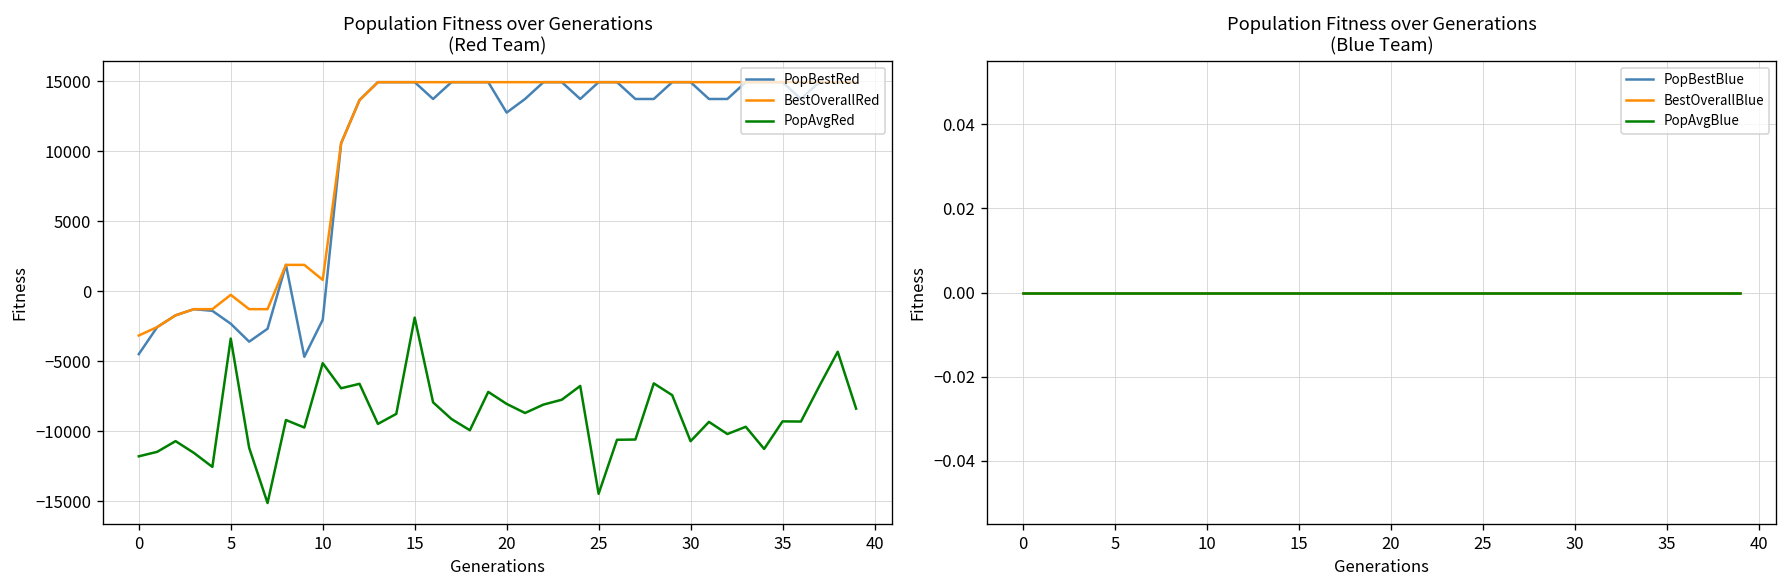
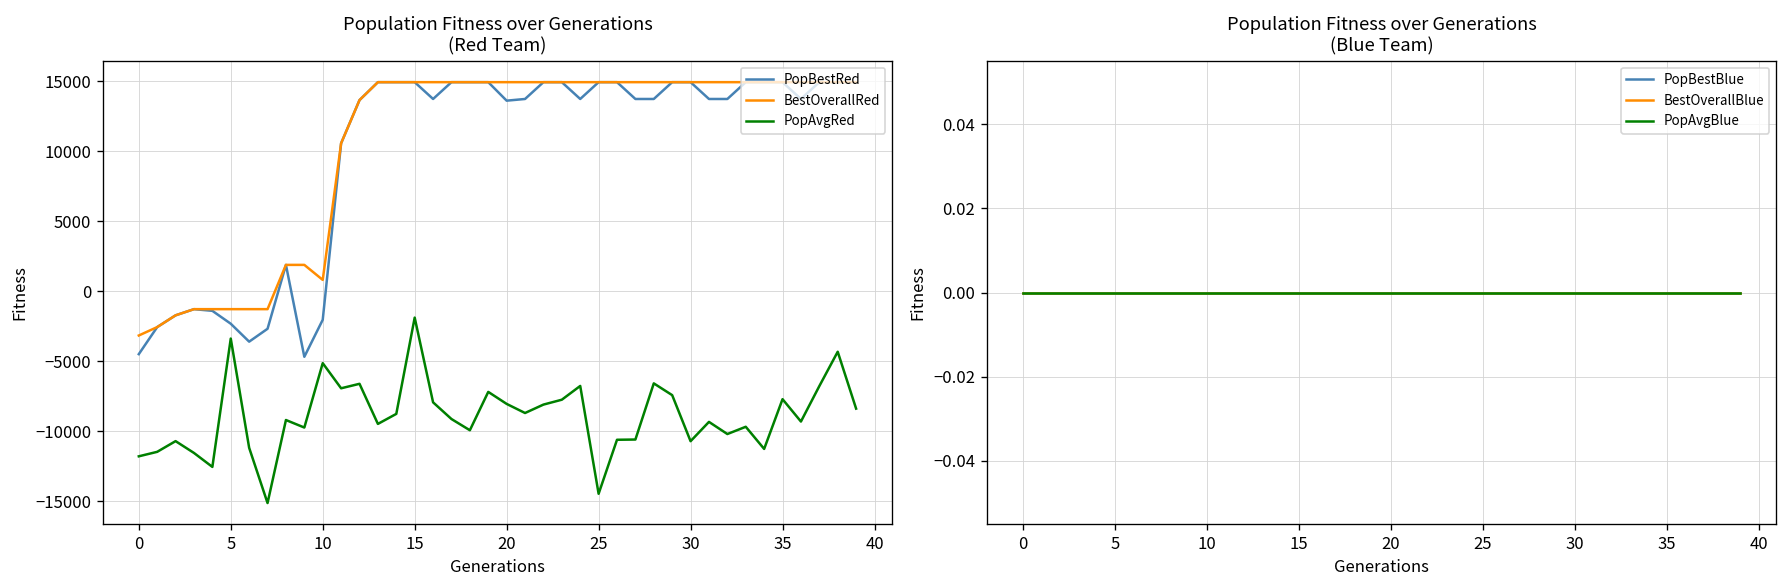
  {
    "Population Fitness over Generations (Red Team)": {
      "PopBestRed": {
        "0": -4500,
        "5": -2300,
        "10": -2000,
-       "20": 12800
+       "20": 13600
      },
      "BestOverallRed": {
        "0": -3200,
-       "5": -300,
+       "5": -1300,
        "10": 800,
        "20": 14900
      },
      "PopAvgRed": {
        "0": -11800,
        "5": -3400,
        "10": -5100,
        "15": -1900,
        "20": -8000,
        "25": -14500,
        "30": -10700,
-       "35": -9300
+       "35": -7700
      }
    },
    "Population Fitness over Generations (Blue Team)": {
      "0": 0.000,
      "5": 0.000,
      "10": 0.000,
      "15": 0.000,
      "20": 0.000,
      "25": 0.000,
      "30": 0.000,
      "35": 0.000
    }
  }
